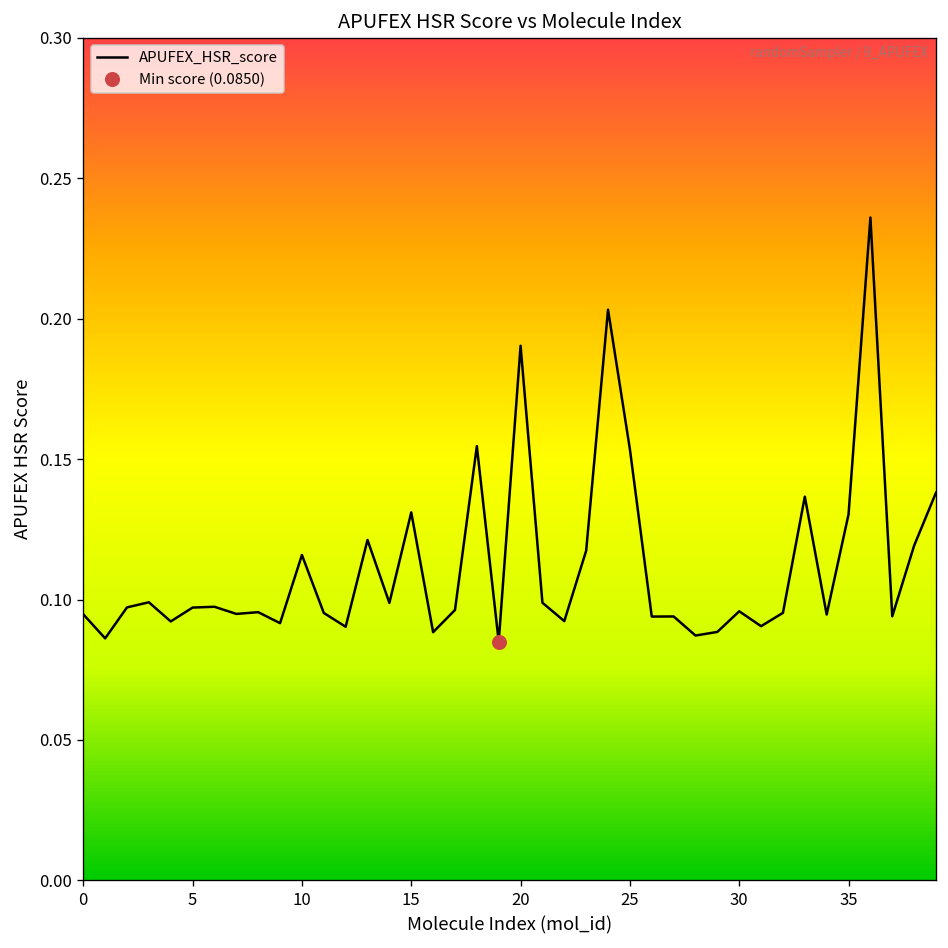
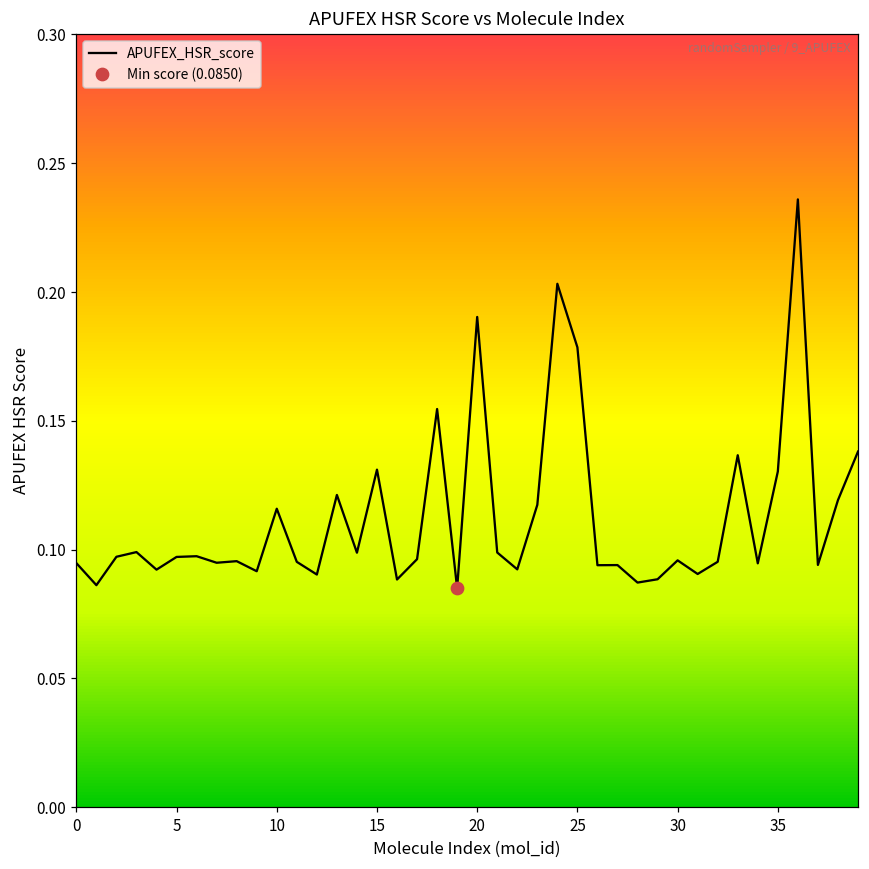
  {
    "APUFEX_HSR_score": {
      "0": 0.095,
      "5": 0.097,
      "10": 0.116,
      "15": 0.131,
      "20": 0.190,
-     "25": 0.153,
+     "25": 0.179,
      "30": 0.096,
      "35": 0.130
    }
  }
